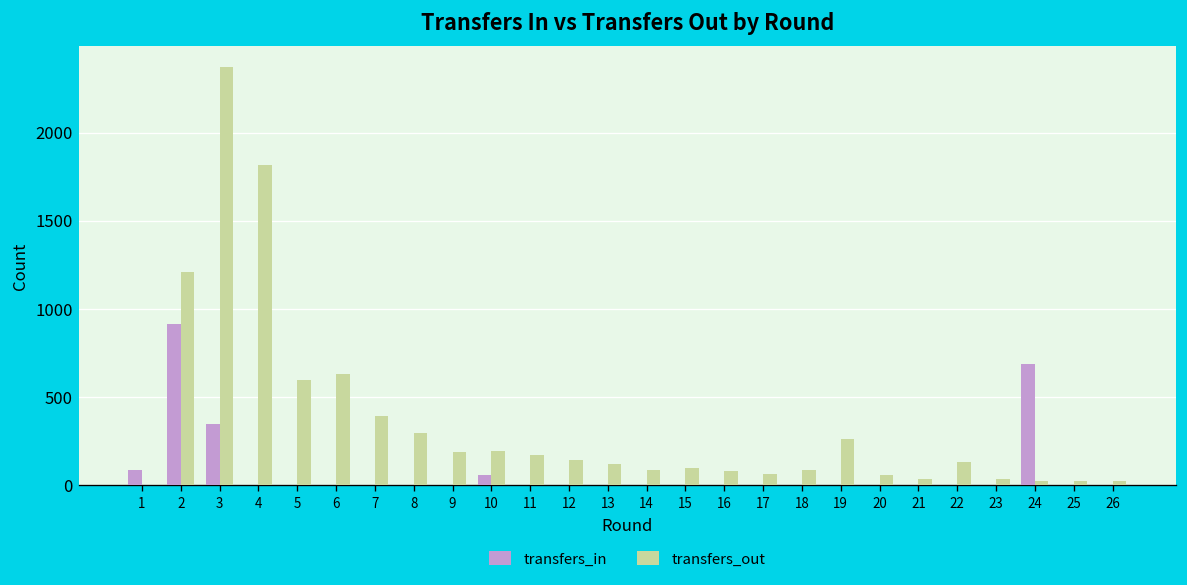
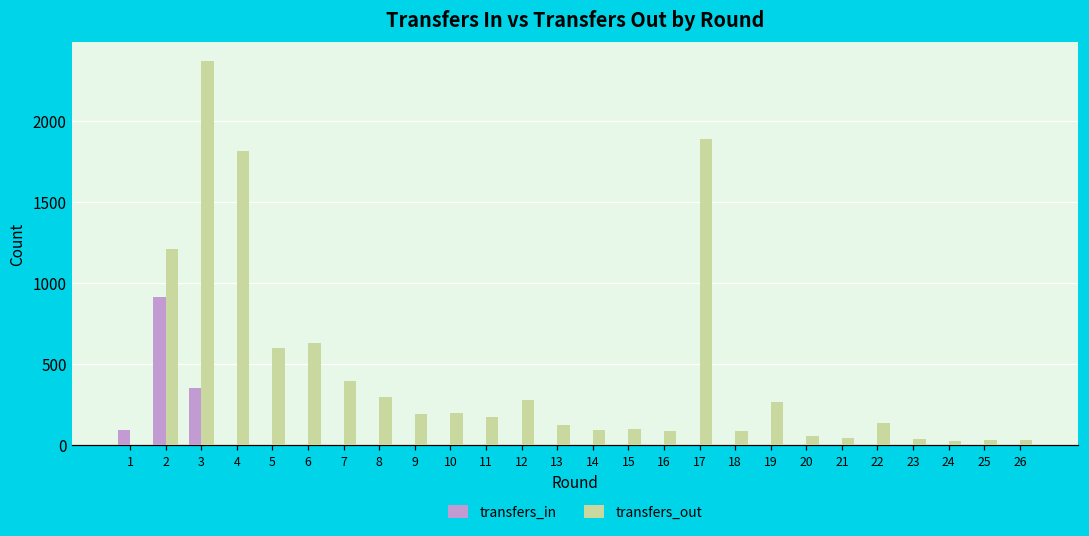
  {
    "transfers_in": {
      "1": 90,
      "2": 920,
      "3": 350,
      "4": 0,
      "5": 0,
      "6": 0,
      "7": 0,
      "8": 0,
      "9": 0,
-     "10": 60,
+     "10": 0,
      "11": 0,
      "12": 0,
      "13": 0,
      "14": 0,
      "15": 0,
      "16": 0,
      "17": 0,
      "18": 0,
      "19": 0,
      "20": 0,
      "21": 0,
      "22": 0,
      "23": 0,
-     "24": 690,
+     "24": 0,
      "25": 0,
      "26": 0
    },
    "transfers_out": {
      "1": 0,
      "2": 1210,
      "3": 2370,
      "4": 1820,
      "5": 600,
      "6": 630,
      "7": 390,
      "8": 300,
      "9": 190,
      "10": 200,
      "11": 170,
-     "12": 140,
+     "12": 280,
      "13": 120,
      "14": 90,
      "15": 100,
      "16": 80,
-     "17": 70,
+     "17": 1890,
      "18": 90,
      "19": 270,
      "20": 60,
      "21": 40,
      "22": 130,
      "23": 40,
      "24": 20,
      "25": 30,
      "26": 30
    }
  }
